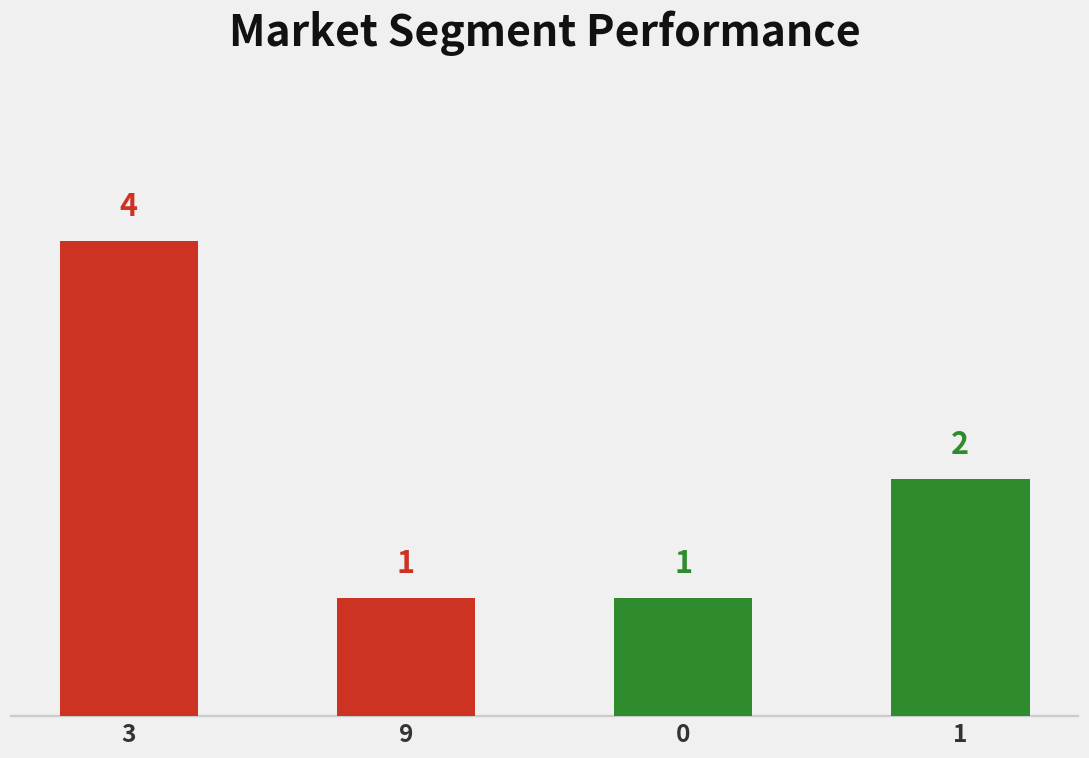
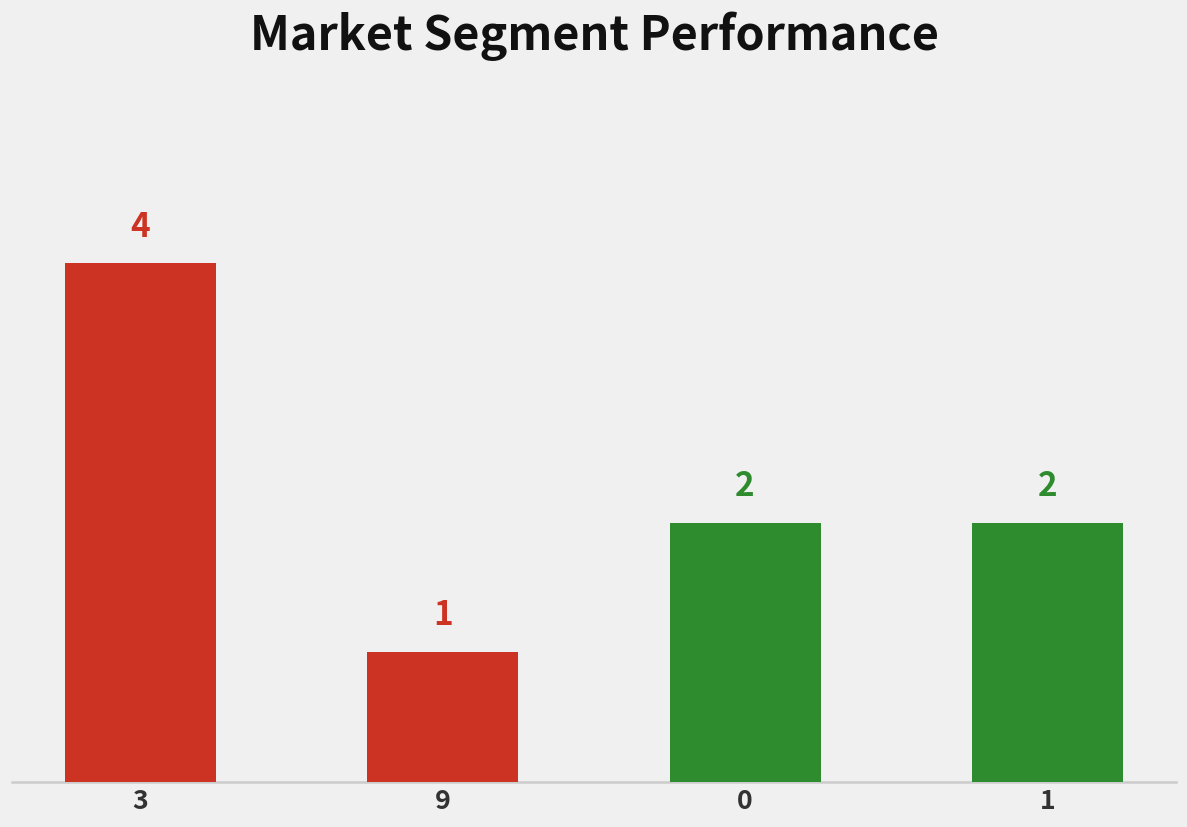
  {
    "3": 4,
    "9": 1,
-   "0": 1,
+   "0": 2,
    "1": 2
  }
